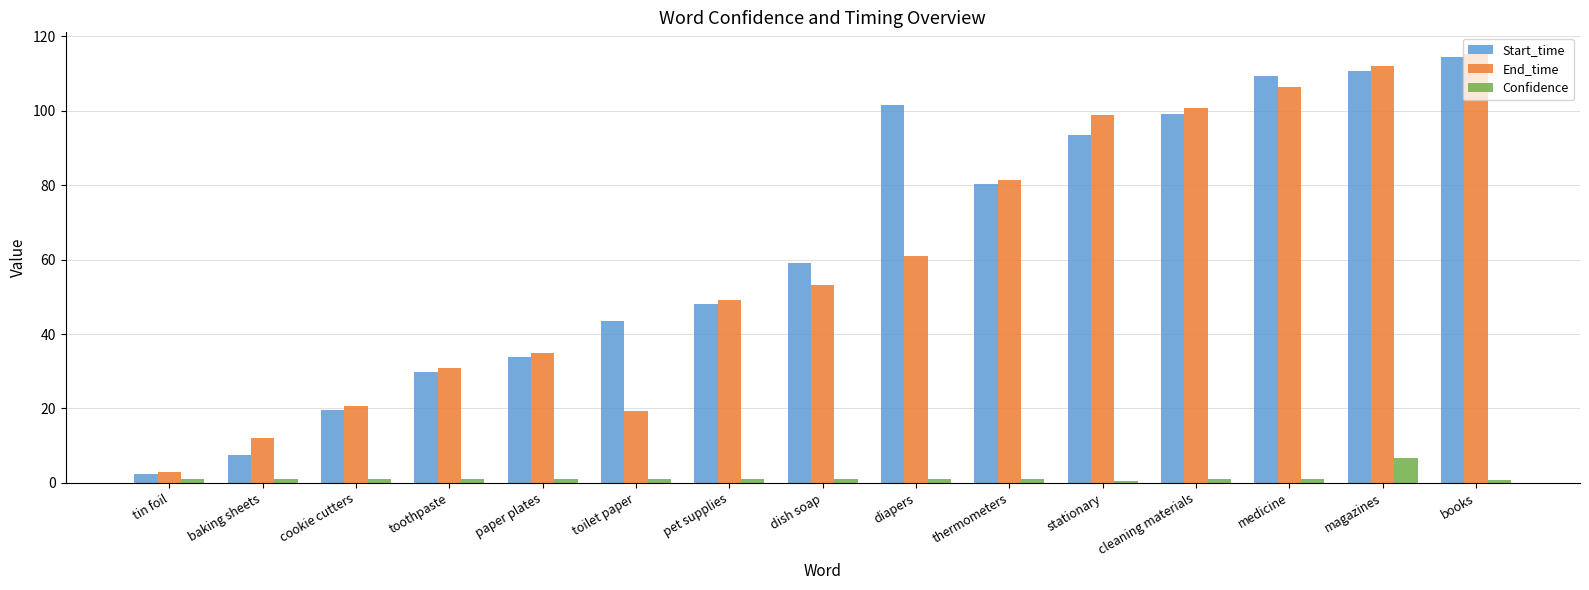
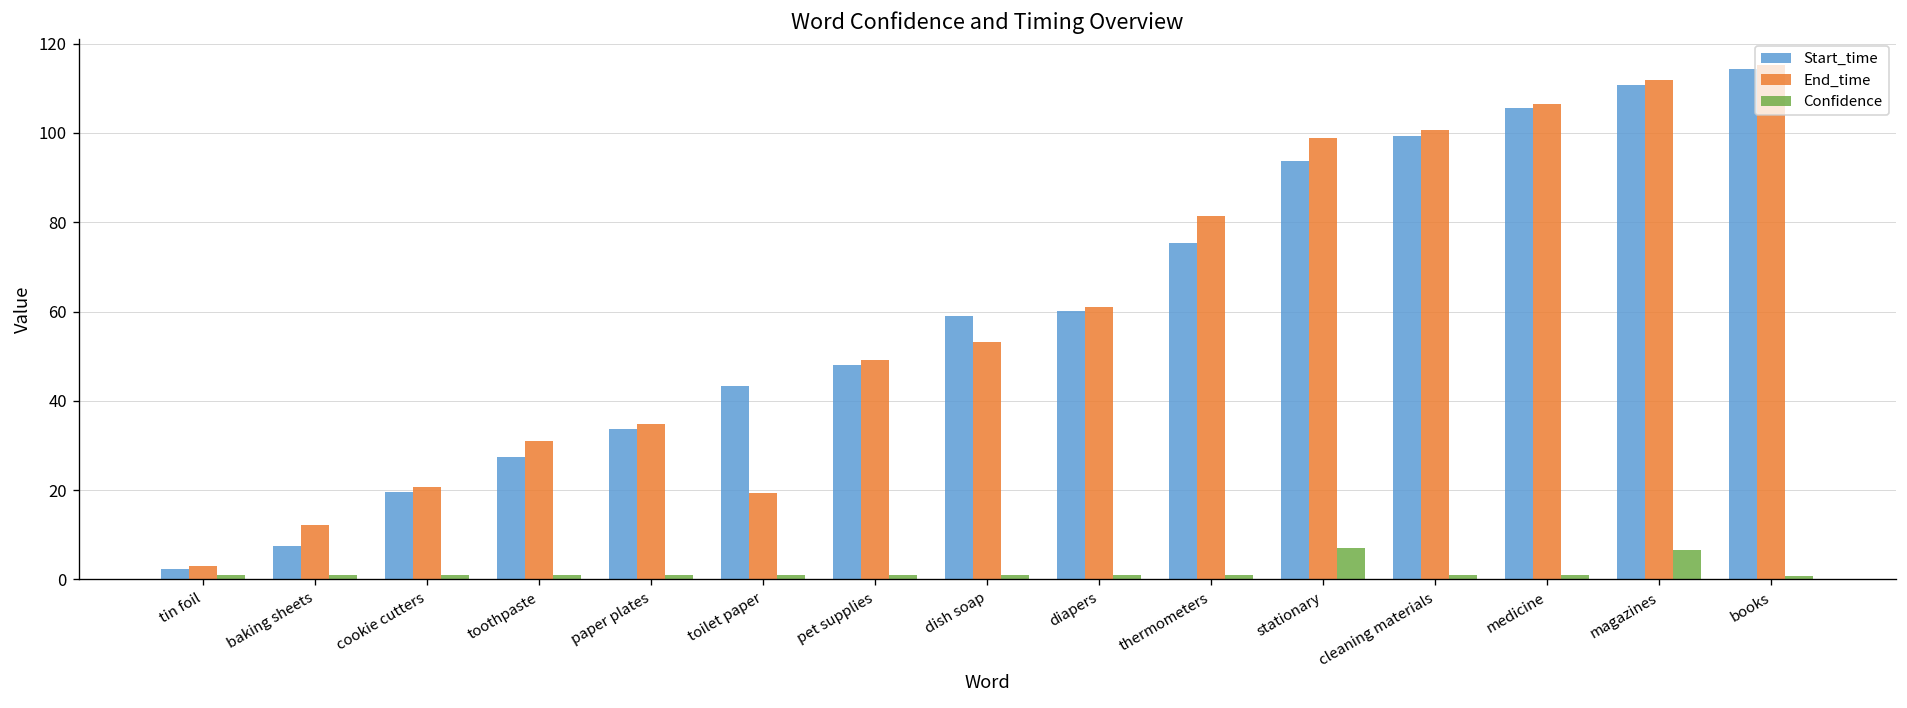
  {
    "Start_time": {
      "tin foil": 2,
      "baking sheets": 8,
      "cookie cutters": 20,
-     "toothpaste": 30,
+     "toothpaste": 28,
      "paper plates": 34,
      "toilet paper": 43,
      "pet supplies": 48,
      "dish soap": 59,
-     "diapers": 102,
-     "thermometers": 80,
+     "diapers": 60,
+     "thermometers": 75,
      "stationary": 94,
      "cleaning materials": 99,
-     "medicine": 109,
+     "medicine": 106,
      "magazines": 111,
      "books": 114
    },
    "End_time": {
      "tin foil": 3,
      "baking sheets": 12,
      "cookie cutters": 21,
      "toothpaste": 31,
      "paper plates": 35,
      "toilet paper": 19,
      "pet supplies": 49,
      "dish soap": 53,
      "diapers": 61,
      "thermometers": 81,
      "stationary": 99,
      "cleaning materials": 101,
      "medicine": 107,
      "magazines": 112
    },
    "Confidence": {
      "tin foil": 1,
      "baking sheets": 1,
      "cookie cutters": 1,
      "toothpaste": 1,
      "paper plates": 1,
      "toilet paper": 1,
      "pet supplies": 1,
      "dish soap": 1,
      "diapers": 1,
      "thermometers": 1,
-     "stationary": 1,
+     "stationary": 7,
      "cleaning materials": 1,
      "medicine": 1,
      "magazines": 7,
      "books": 1
    }
  }
